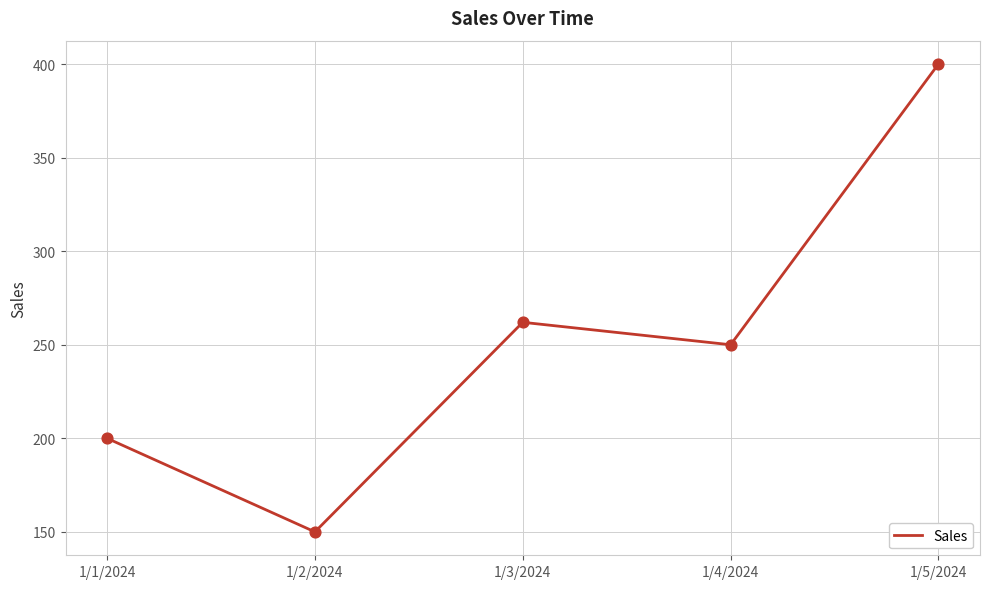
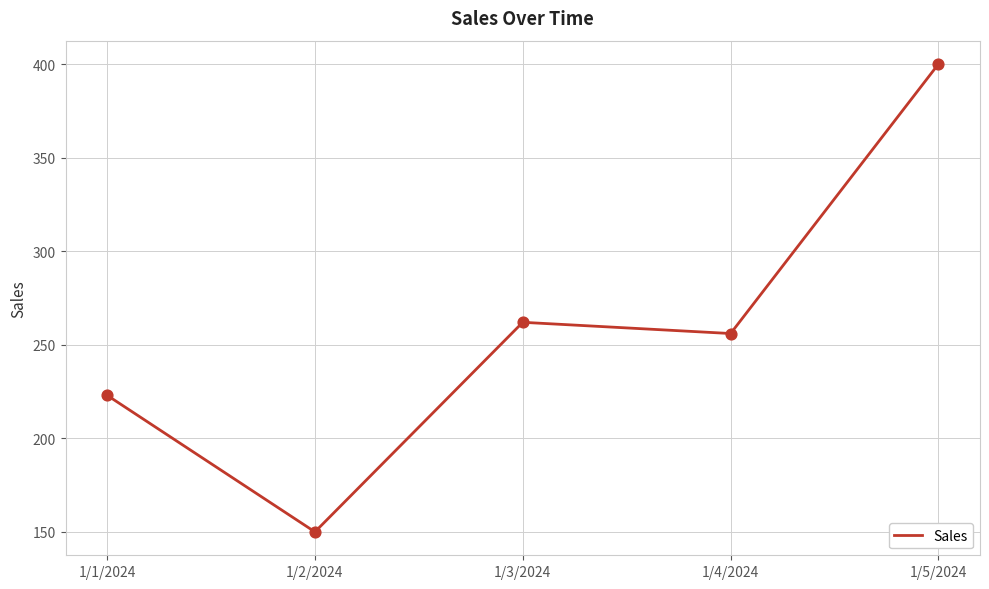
  {
-   "1/1/2024": 200,
+   "1/1/2024": 223,
    "1/2/2024": 150,
    "1/3/2024": 262,
-   "1/4/2024": 250,
+   "1/4/2024": 256,
    "1/5/2024": 400
  }
